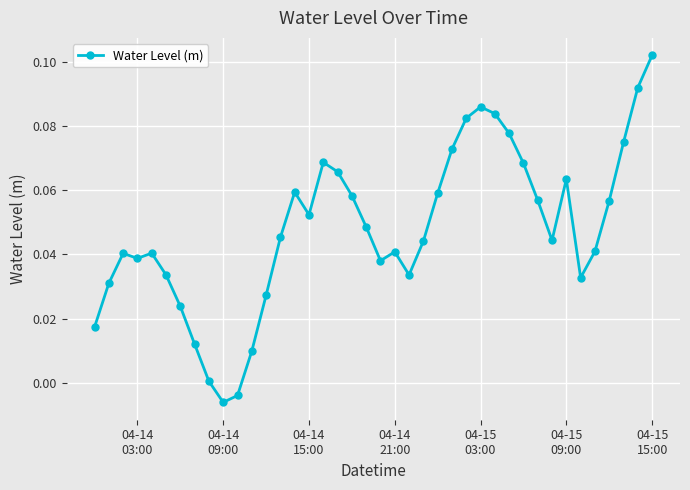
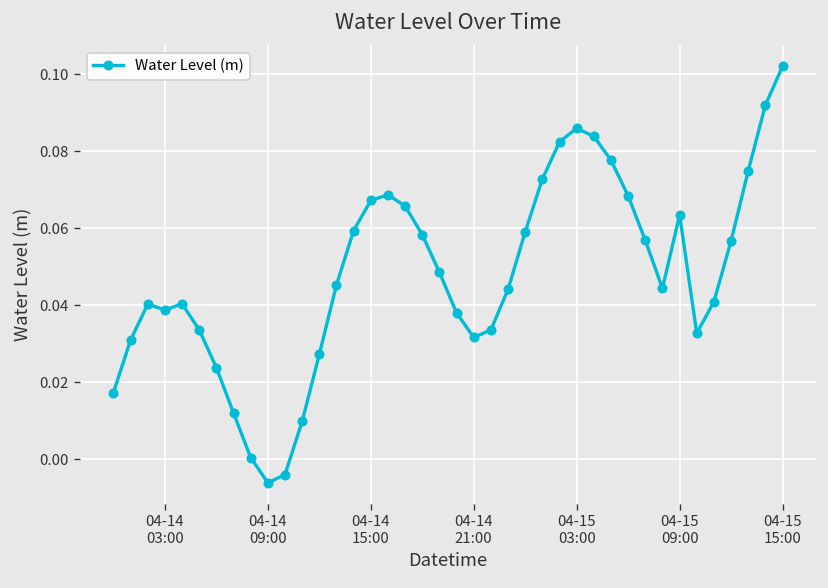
  {
    "04-14 03:00": 0.039,
    "04-14 09:00": -0.006,
-   "04-14 15:00": 0.052,
-   "04-14 21:00": 0.041,
+   "04-14 15:00": 0.067,
+   "04-14 21:00": 0.032,
    "04-15 03:00": 0.086,
    "04-15 09:00": 0.063,
    "04-15 15:00": 0.102
  }
